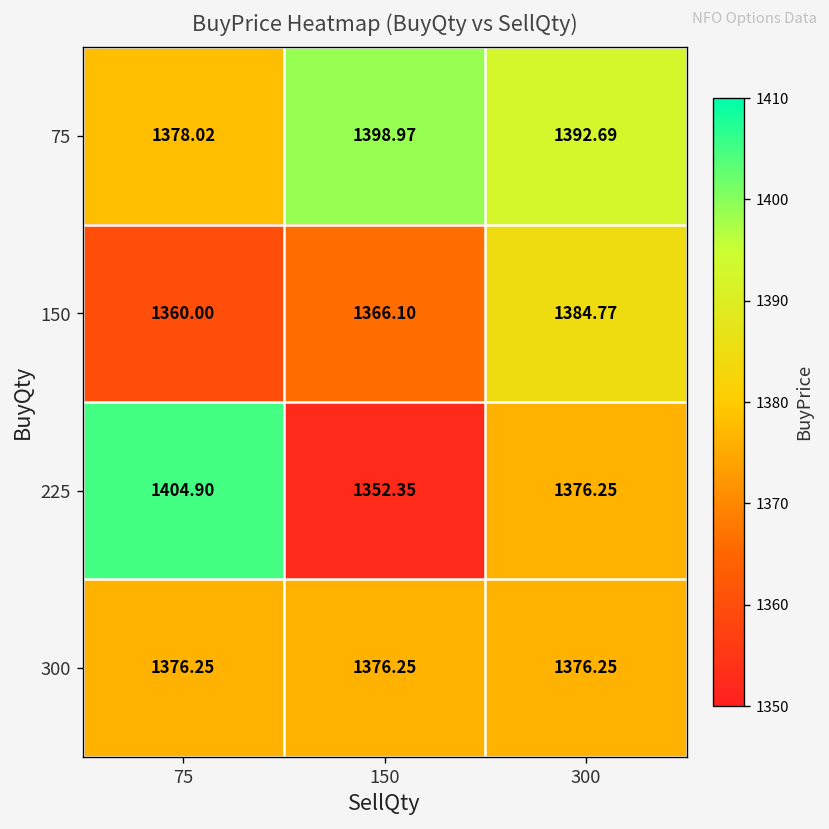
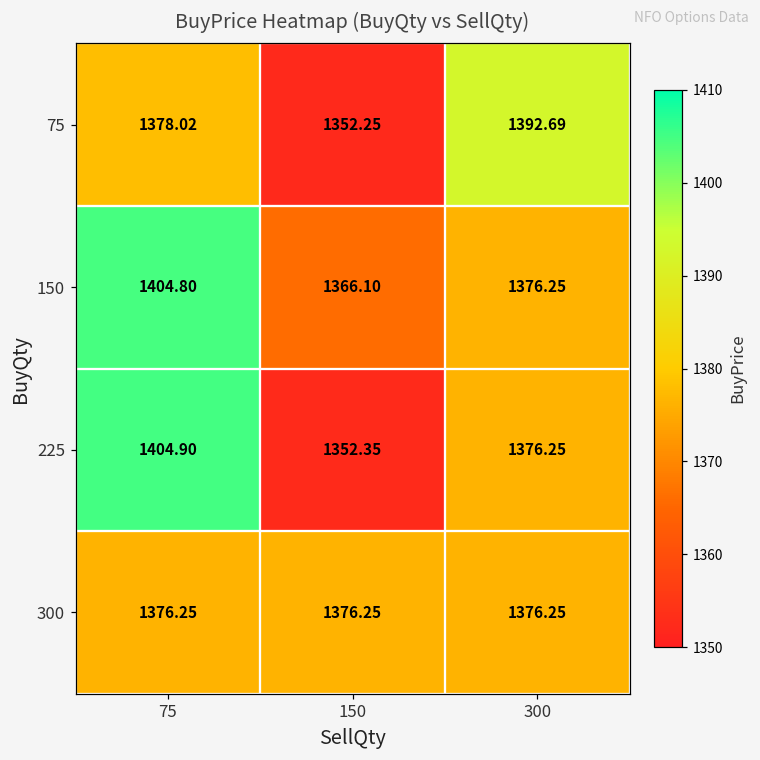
  {
    "75": {
      "75": 1378.02,
-     "150": 1398.97,
+     "150": 1352.25,
      "300": 1392.69
    },
    "150": {
-     "75": 1360.00,
+     "75": 1404.80,
      "150": 1366.10,
-     "300": 1384.77
+     "300": 1376.25
    },
    "225": {
      "75": 1404.90,
      "150": 1352.35,
      "300": 1376.25
    },
    "300": {
      "75": 1376.25,
      "150": 1376.25,
      "300": 1376.25
    }
  }
